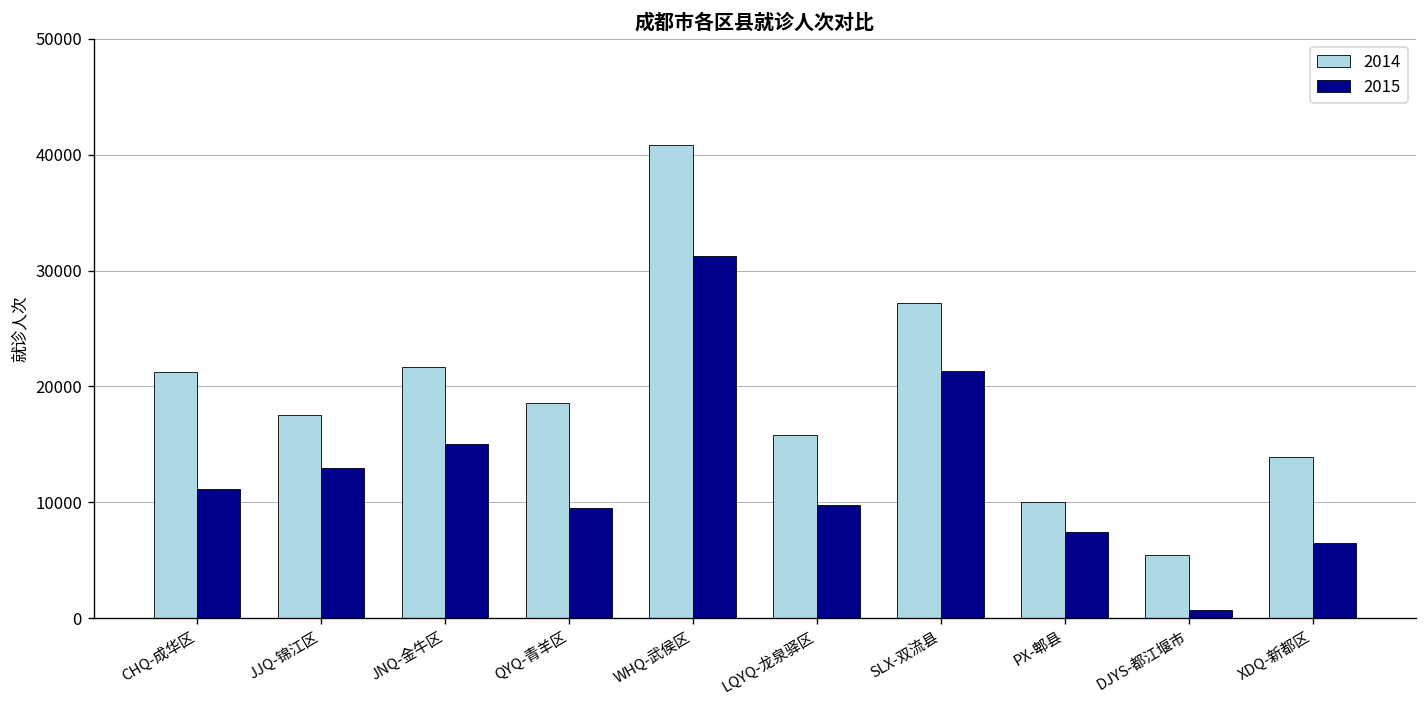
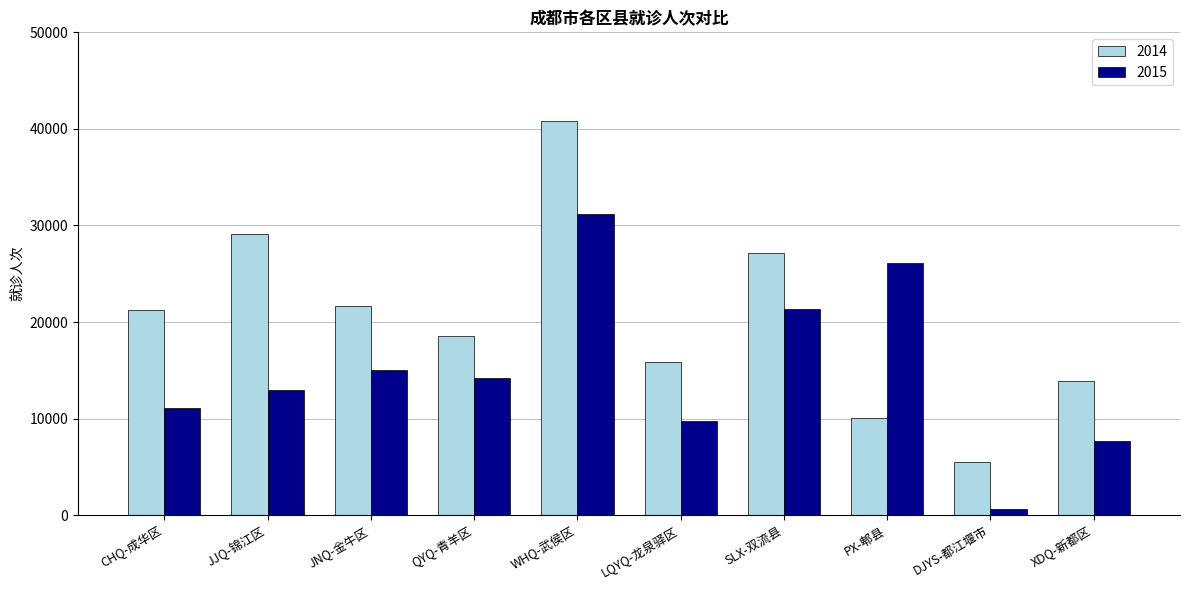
  {
    "2014": {
      "CHQ-成华区": 21000,
-     "JJQ-锦江区": 18000,
+     "JJQ-锦江区": 29000,
      "JNQ-金牛区": 22000,
      "QYQ-青羊区": 19000,
      "WHQ-武侯区": 41000,
      "LQYQ-龙泉驿区": 16000,
      "SLX-双流县": 27000,
      "PX-郫县": 10000,
      "DJYS-都江堰市": 5000,
      "XDQ-新都区": 14000
    },
    "2015": {
      "CHQ-成华区": 11000,
      "JJQ-锦江区": 13000,
      "JNQ-金牛区": 15000,
-     "QYQ-青羊区": 10000,
+     "QYQ-青羊区": 14000,
      "WHQ-武侯区": 31000,
      "LQYQ-龙泉驿区": 10000,
      "SLX-双流县": 21000,
-     "PX-郫县": 7000,
+     "PX-郫县": 26000,
      "DJYS-都江堰市": 1000,
-     "XDQ-新都区": 7000
+     "XDQ-新都区": 8000
    }
  }
